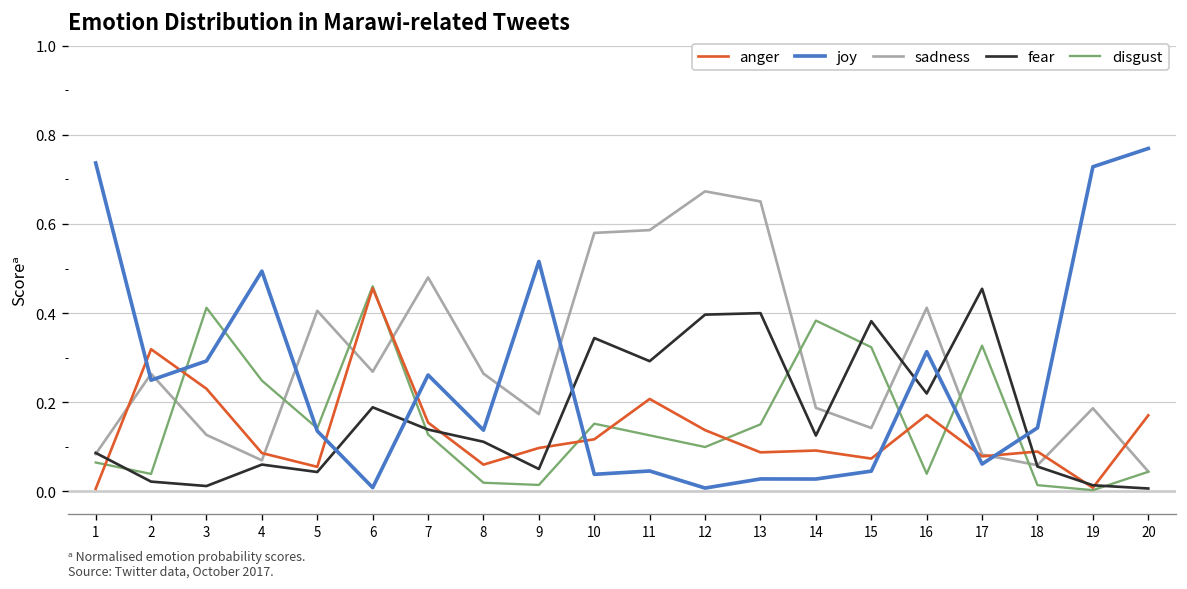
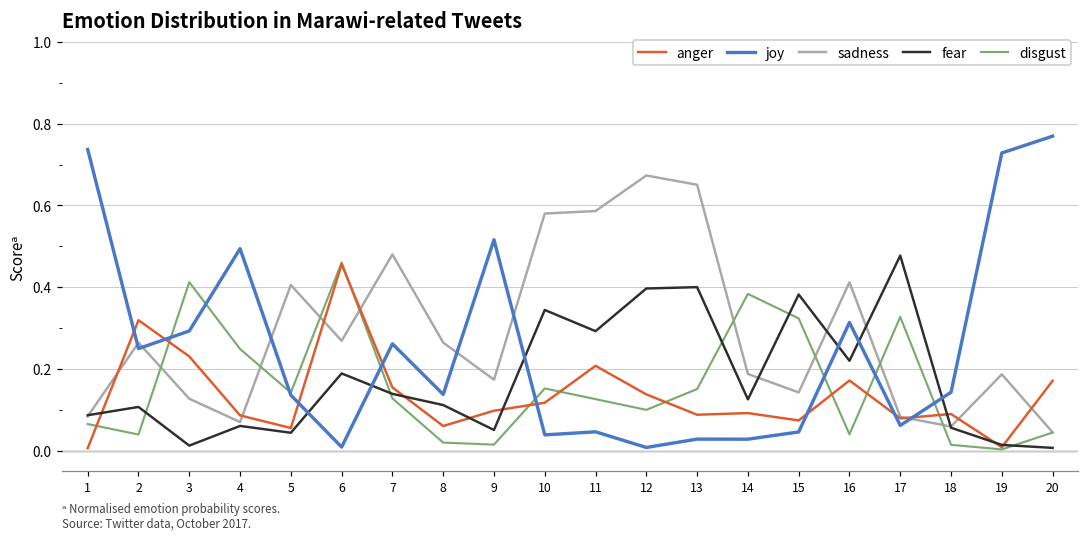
  {
    "anger": {
      "1": 0.01,
      "2": 0.32,
      "3": 0.23,
      "4": 0.09,
      "5": 0.06,
      "7": 0.15,
      "8": 0.06,
      "9": 0.10,
      "10": 0.12,
      "11": 0.21,
      "12": 0.14,
      "13": 0.09,
      "14": 0.09,
      "15": 0.07,
      "16": 0.17,
      "18": 0.09,
      "20": 0.17
    },
    "joy": {
      "1": 0.74,
      "2": 0.25,
      "3": 0.29,
      "4": 0.49,
      "6": 0.01,
      "7": 0.26,
      "8": 0.14,
      "9": 0.52,
      "10": 0.04,
      "11": 0.05,
      "12": 0.01,
      "13": 0.03,
      "14": 0.03,
      "15": 0.05,
      "16": 0.31,
      "17": 0.06,
      "18": 0.14,
      "19": 0.73,
      "20": 0.77
    },
    "sadness": {
      "2": 0.26,
      "3": 0.13,
      "4": 0.07,
      "5": 0.41,
      "6": 0.27,
      "7": 0.48,
      "8": 0.26,
      "9": 0.17,
      "10": 0.58,
      "11": 0.59,
      "12": 0.67,
      "13": 0.65,
      "14": 0.19,
      "15": 0.14,
      "16": 0.41,
      "19": 0.19
    },
    "fear": {
-     "2": 0.02,
+     "2": 0.11,
      "3": 0.01,
      "4": 0.06,
      "5": 0.04,
      "6": 0.19,
      "7": 0.14,
      "8": 0.11,
      "9": 0.05,
      "10": 0.34,
      "11": 0.29,
      "12": 0.40,
      "13": 0.40,
      "14": 0.13,
      "15": 0.38,
      "16": 0.22,
-     "17": 0.45,
+     "17": 0.48,
      "20": 0.01
    },
    "disgust": {
      "1": 0.06,
      "2": 0.04,
      "3": 0.41,
      "4": 0.25,
      "7": 0.13,
      "8": 0.02,
      "9": 0.01,
      "10": 0.15,
      "11": 0.13,
      "12": 0.10,
      "13": 0.15,
      "14": 0.38,
      "15": 0.32,
      "16": 0.04,
      "17": 0.33,
      "18": 0.01
    }
  }
